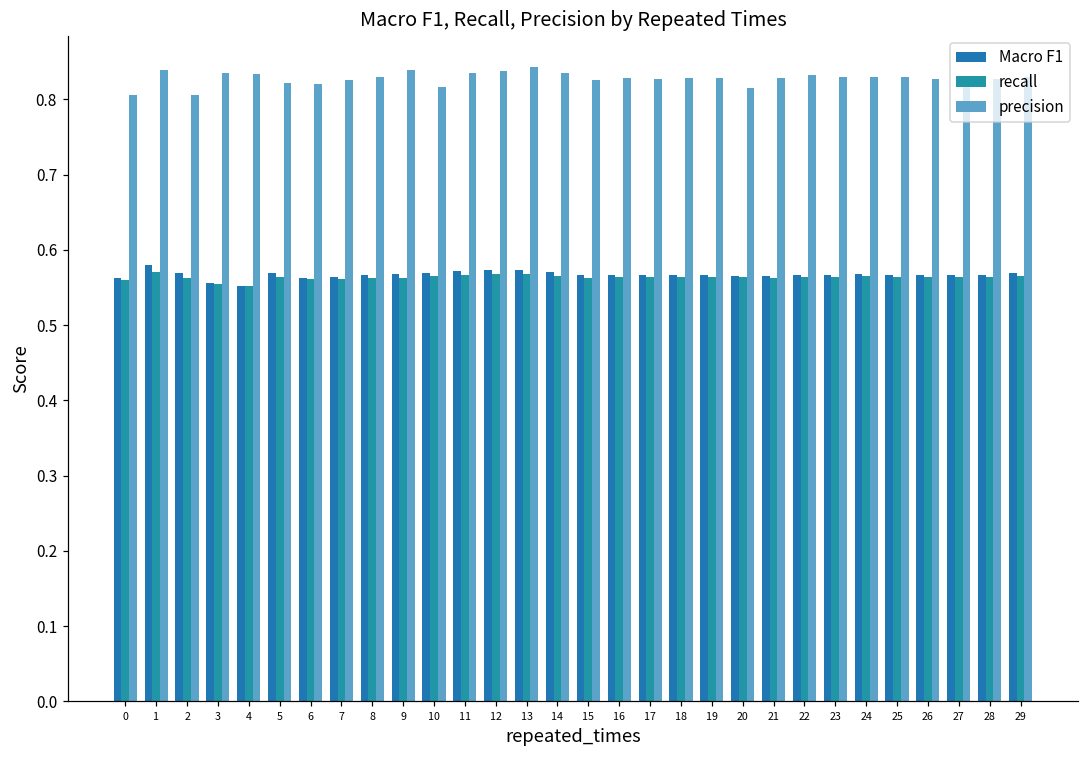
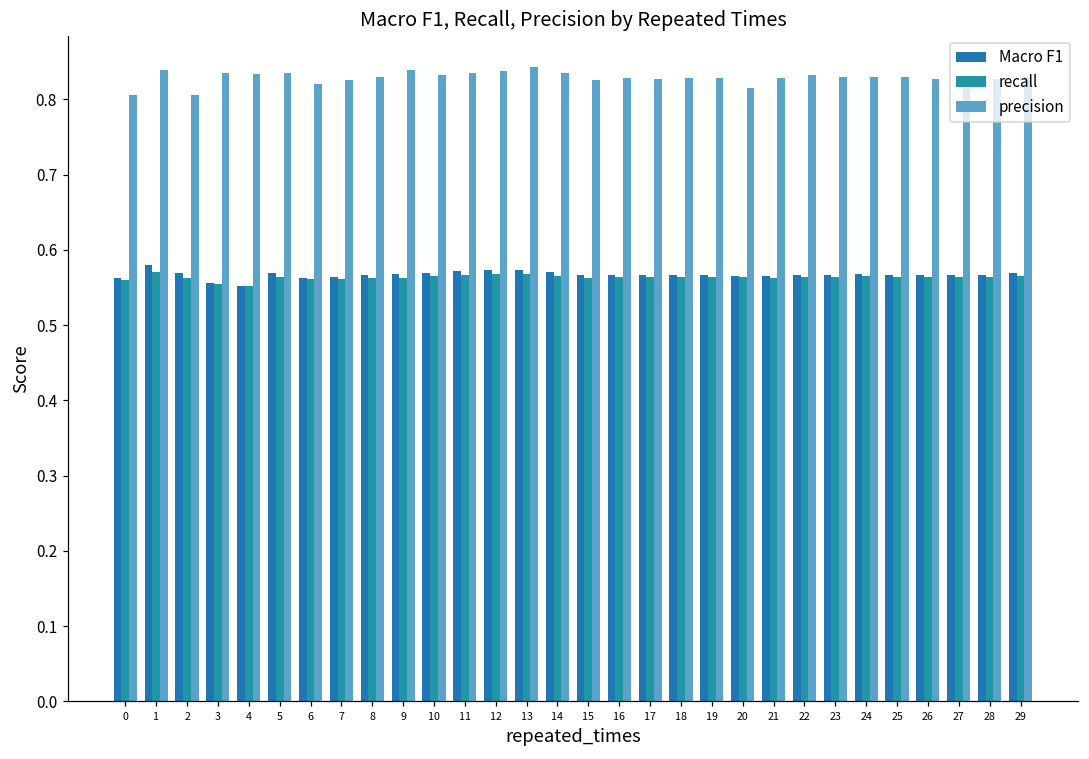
  {
    "precision": {
      "0": 0.81,
      "1": 0.84,
      "2": 0.81,
      "3": 0.83,
      "4": 0.83,
-     "5": 0.82,
+     "5": 0.84,
      "6": 0.82,
      "7": 0.83,
      "8": 0.83,
      "9": 0.84,
-     "10": 0.82,
+     "10": 0.83,
      "11": 0.84,
      "12": 0.84,
      "13": 0.84,
      "14": 0.83,
      "15": 0.83,
      "16": 0.83,
      "17": 0.83,
      "18": 0.83,
      "19": 0.83,
      "20": 0.82,
      "21": 0.83,
      "22": 0.83,
      "23": 0.83,
      "24": 0.83,
      "25": 0.83,
      "26": 0.83
    }
  }
